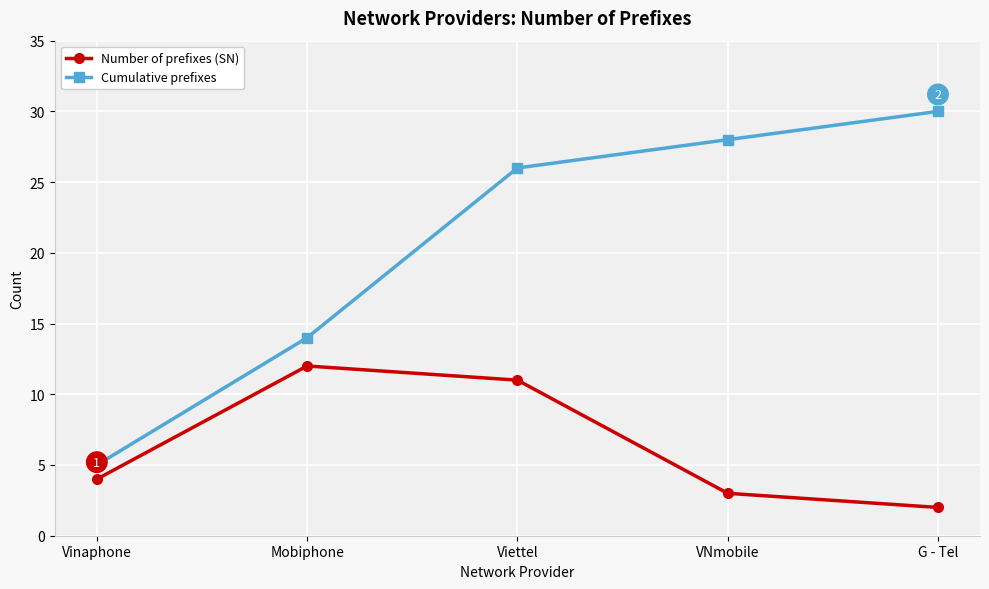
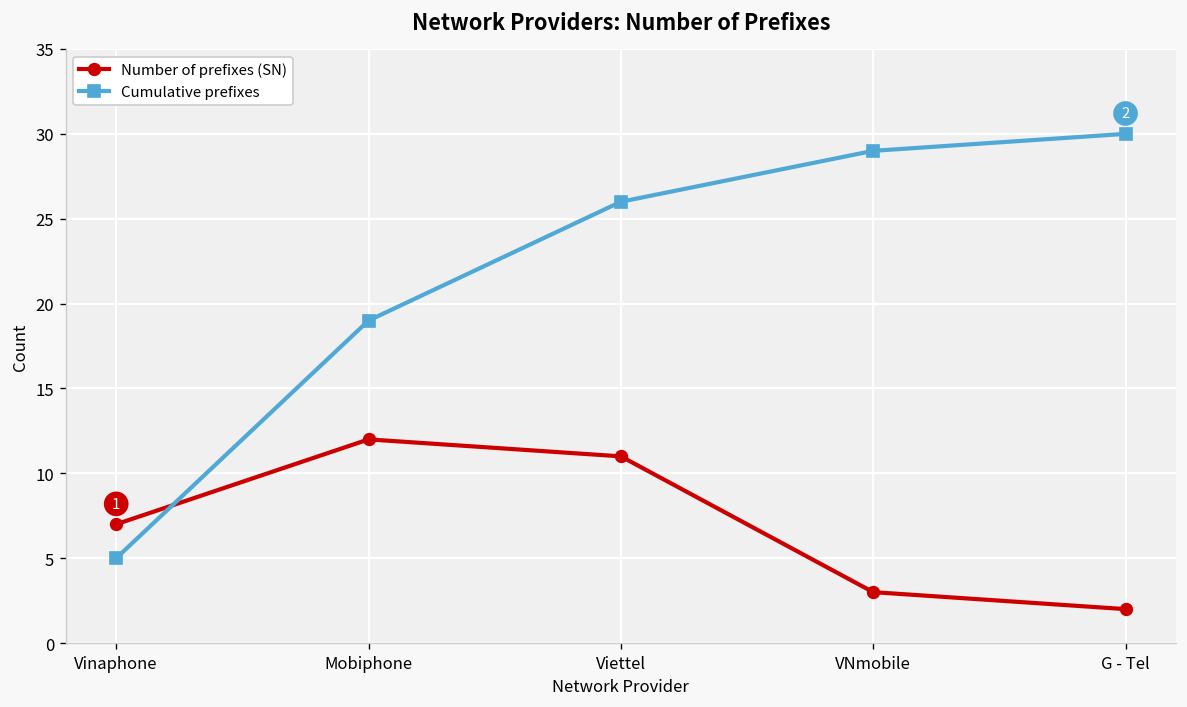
  {
    "Number of prefixes (SN)": {
-     "Vinaphone": 4,
+     "Vinaphone": 7,
      "Mobiphone": 12,
      "Viettel": 11,
      "VNmobile": 3,
      "G - Tel": 2
    },
    "Cumulative prefixes": {
-     "Mobiphone": 14,
+     "Mobiphone": 19,
      "Viettel": 26,
-     "VNmobile": 28
+     "VNmobile": 29
    }
  }
